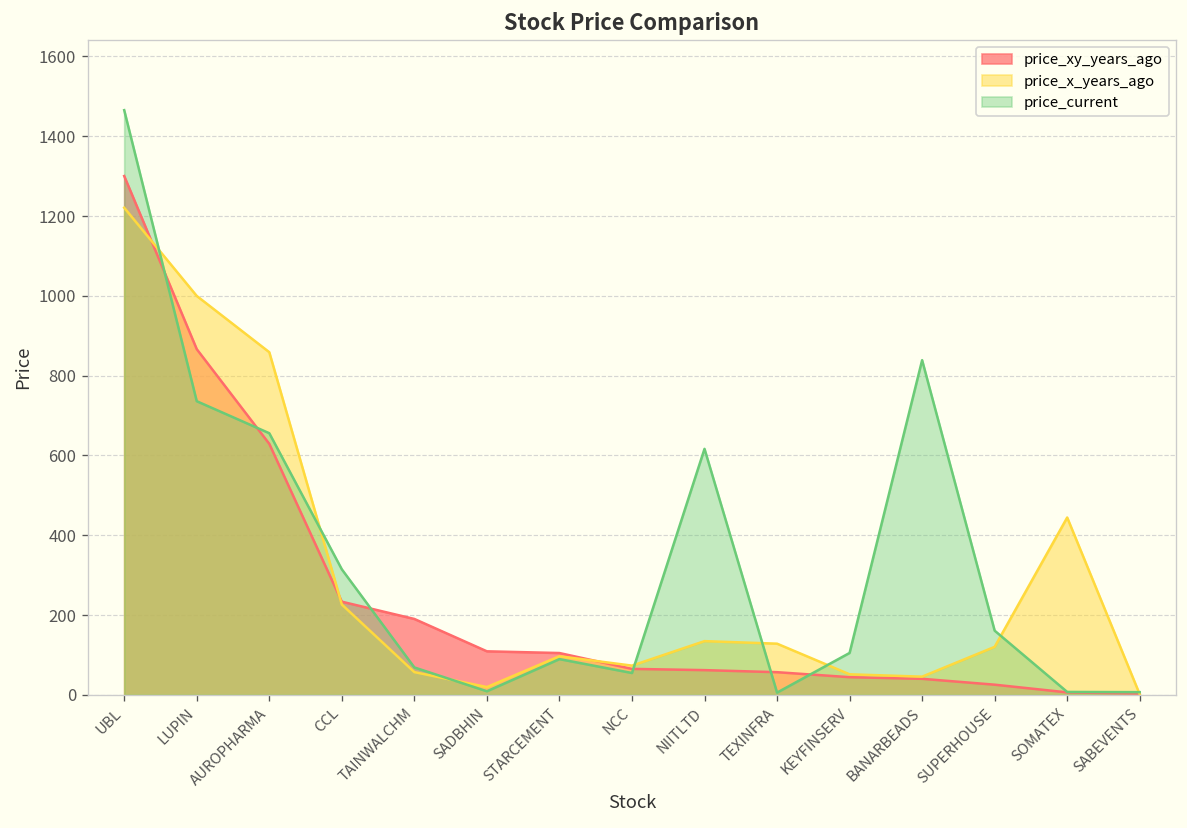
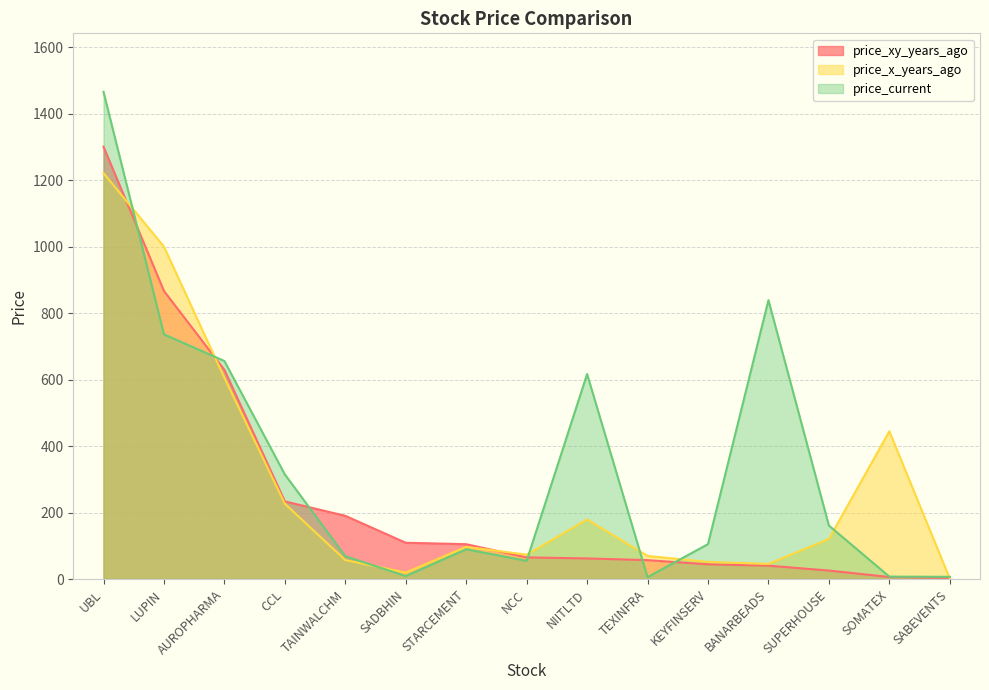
  {
    "price_xy_years_ago": {
      "UBL": 1300,
      "LUPIN": 870,
      "AUROPHARMA": 630,
      "TAINWALCHM": 190,
      "SADBHIN": 110,
      "STARCEMENT": 100,
      "NCC": 70,
      "NIITLTD": 60,
      "TEXINFRA": 60,
      "SUPERHOUSE": 30
    },
    "price_x_years_ago": {
      "UBL": 1220,
      "LUPIN": 1000,
-     "AUROPHARMA": 860,
+     "AUROPHARMA": 610,
      "TAINWALCHM": 60,
      "SADBHIN": 20,
      "NCC": 70,
-     "NIITLTD": 130,
-     "TEXINFRA": 130,
+     "NIITLTD": 180,
+     "TEXINFRA": 70,
      "SUPERHOUSE": 120,
      "SOMATEX": 440
    },
    "price_current": {
      "UBL": 1470,
      "LUPIN": 740,
      "AUROPHARMA": 660,
      "CCL": 310,
      "TAINWALCHM": 70,
      "SADBHIN": 10,
      "NCC": 50,
      "NIITLTD": 620,
      "TEXINFRA": 10,
      "KEYFINSERV": 110,
      "BANARBEADS": 840,
      "SUPERHOUSE": 160
    }
  }
